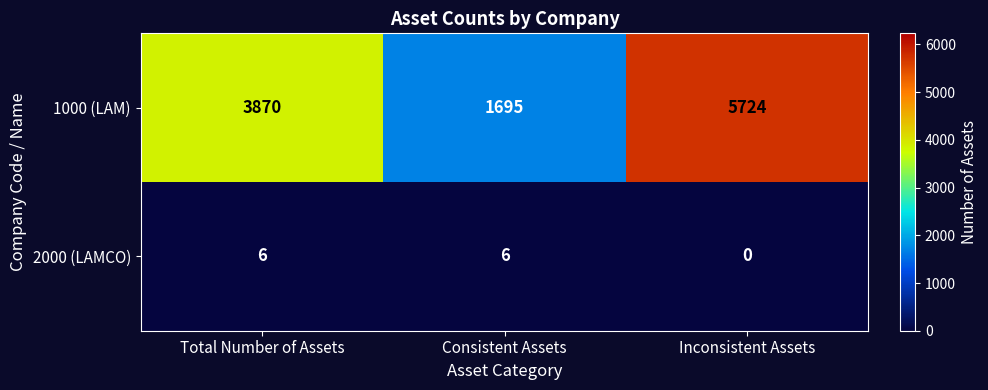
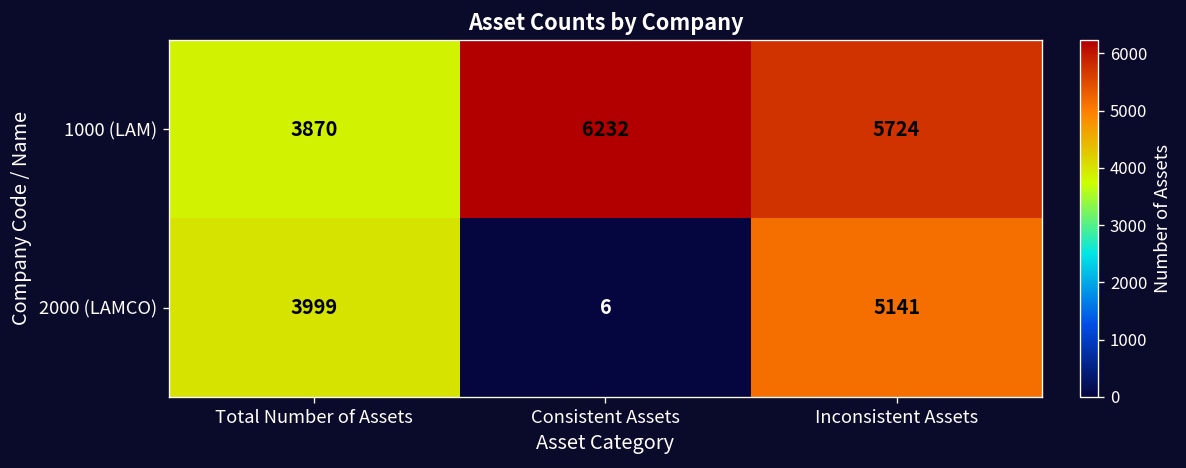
  {
    "1000 (LAM)": {
      "Total Number of Assets": 3870,
-     "Consistent Assets": 1695,
+     "Consistent Assets": 6232,
      "Inconsistent Assets": 5724
    },
    "2000 (LAMCO)": {
-     "Total Number of Assets": 6,
+     "Total Number of Assets": 3999,
      "Consistent Assets": 6,
-     "Inconsistent Assets": 0
+     "Inconsistent Assets": 5141
    }
  }
